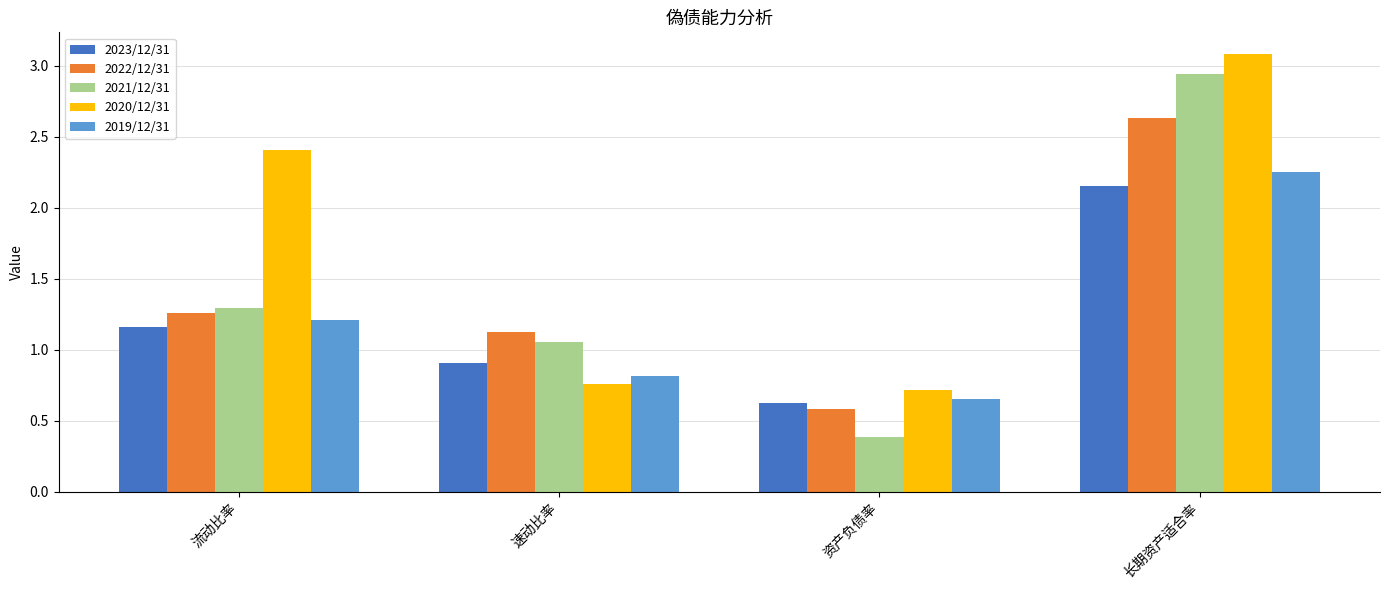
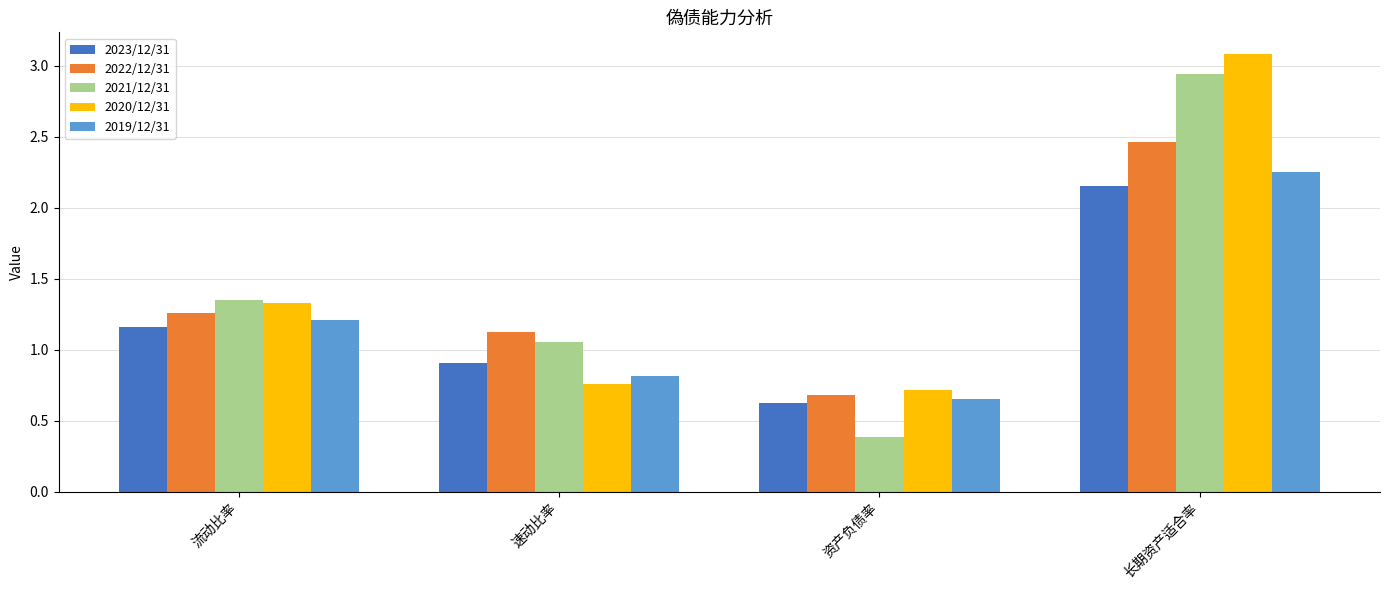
  {
    "2022/12/31": {
      "流动比率": 1.26,
      "速动比率": 1.12,
-     "资产负债率": 0.58,
-     "长期资产适合率": 2.63
+     "资产负债率": 0.68,
+     "长期资产适合率": 2.47
    },
    "2021/12/31": {
-     "流动比率": 1.29,
+     "流动比率": 1.35,
      "速动比率": 1.05,
      "资产负债率": 0.39,
      "长期资产适合率": 2.94
    },
    "2020/12/31": {
-     "流动比率": 2.40,
+     "流动比率": 1.33,
      "速动比率": 0.76,
      "资产负债率": 0.71,
      "长期资产适合率": 3.08
    }
  }
